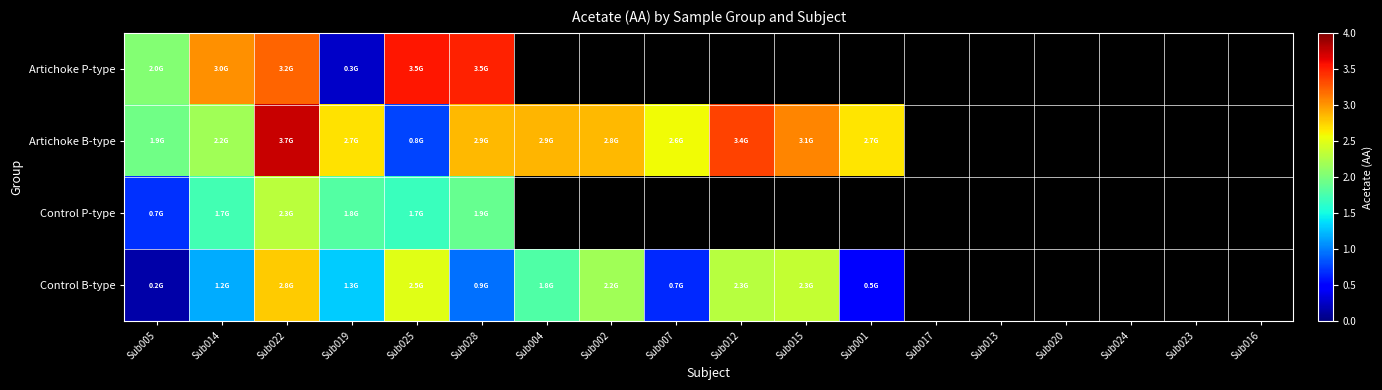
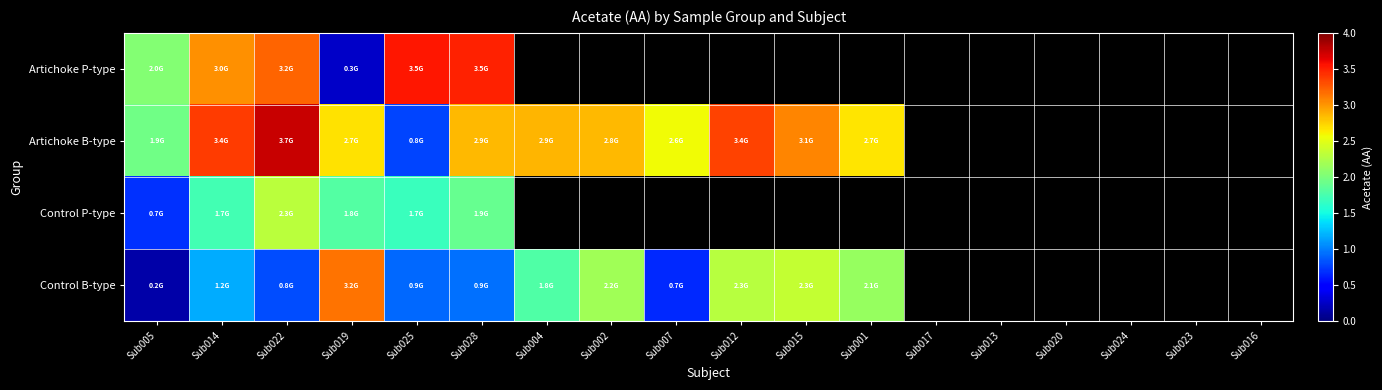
  {
    "Artichoke P-type": {
      "Sub005": "2.0G",
      "Sub014": "3.0G",
      "Sub022": "3.2G",
      "Sub019": "0.3G",
      "Sub025": "3.5G",
      "Sub028": "3.5G"
    },
    "Artichoke B-type": {
      "Sub005": "1.9G",
-     "Sub014": "2.2G",
+     "Sub014": "3.4G",
      "Sub022": "3.7G",
      "Sub019": "2.7G",
      "Sub025": "0.8G",
      "Sub028": "2.9G",
      "Sub004": "2.9G",
      "Sub002": "2.8G",
      "Sub007": "2.6G",
      "Sub012": "3.4G",
      "Sub015": "3.1G",
      "Sub001": "2.7G"
    },
    "Control P-type": {
      "Sub005": "0.7G",
      "Sub014": "1.7G",
      "Sub022": "2.3G",
      "Sub019": "1.8G",
      "Sub025": "1.7G",
      "Sub028": "1.9G"
    },
    "Control B-type": {
      "Sub005": "0.2G",
      "Sub014": "1.2G",
-     "Sub022": "2.8G",
-     "Sub019": "1.3G",
-     "Sub025": "2.5G",
+     "Sub022": "0.8G",
+     "Sub019": "3.2G",
+     "Sub025": "0.9G",
      "Sub028": "0.9G",
      "Sub004": "1.8G",
      "Sub002": "2.2G",
      "Sub007": "0.7G",
      "Sub012": "2.3G",
      "Sub015": "2.3G",
-     "Sub001": "0.5G"
+     "Sub001": "2.1G"
    }
  }
